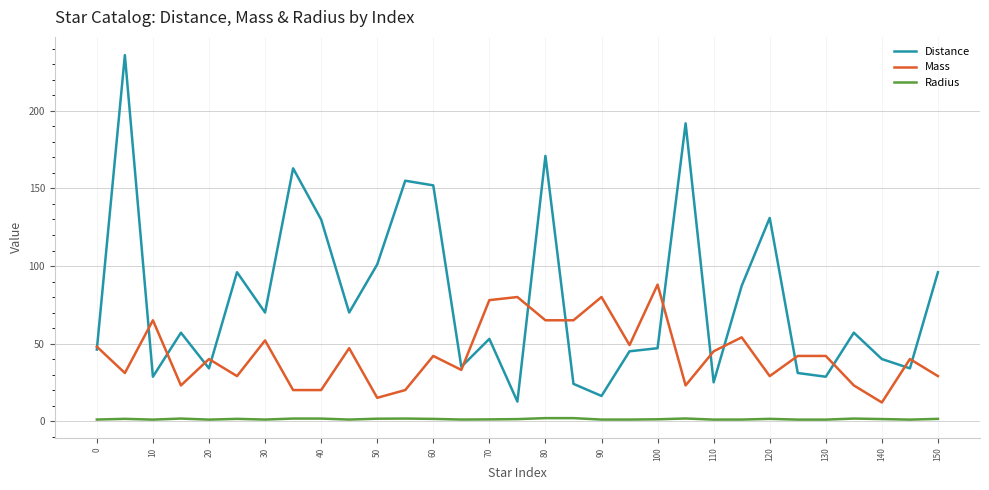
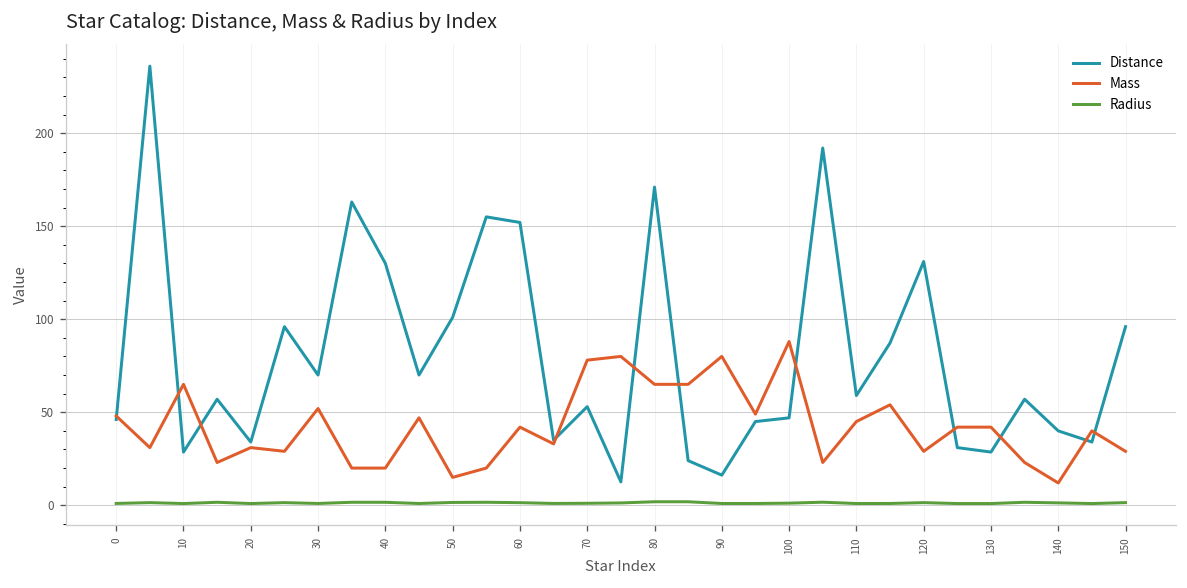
  {
    "Distance": {
      "0": 46,
      "10": 29,
      "20": 34,
      "30": 70,
      "40": 130,
      "50": 101,
      "60": 152,
      "70": 53,
      "80": 171,
      "90": 16,
      "100": 47,
-     "110": 25,
+     "110": 59,
      "120": 131,
      "130": 29,
      "140": 40,
      "150": 96
    },
    "Mass": {
      "0": 48,
      "10": 65,
-     "20": 40,
+     "20": 31,
      "30": 52,
      "40": 20,
      "50": 15,
      "60": 42,
      "70": 78,
      "80": 65,
      "90": 80,
      "100": 88,
      "110": 45,
      "120": 29,
      "130": 42,
      "140": 12,
      "150": 29
    },
    "Radius": {
      "0": 1,
      "10": 1,
      "20": 1,
      "30": 1,
      "40": 2,
      "50": 2,
      "60": 1,
      "70": 1,
      "80": 2,
      "90": 1,
      "100": 1,
      "110": 1,
      "120": 1,
      "130": 1,
      "140": 1,
      "150": 1
    }
  }
